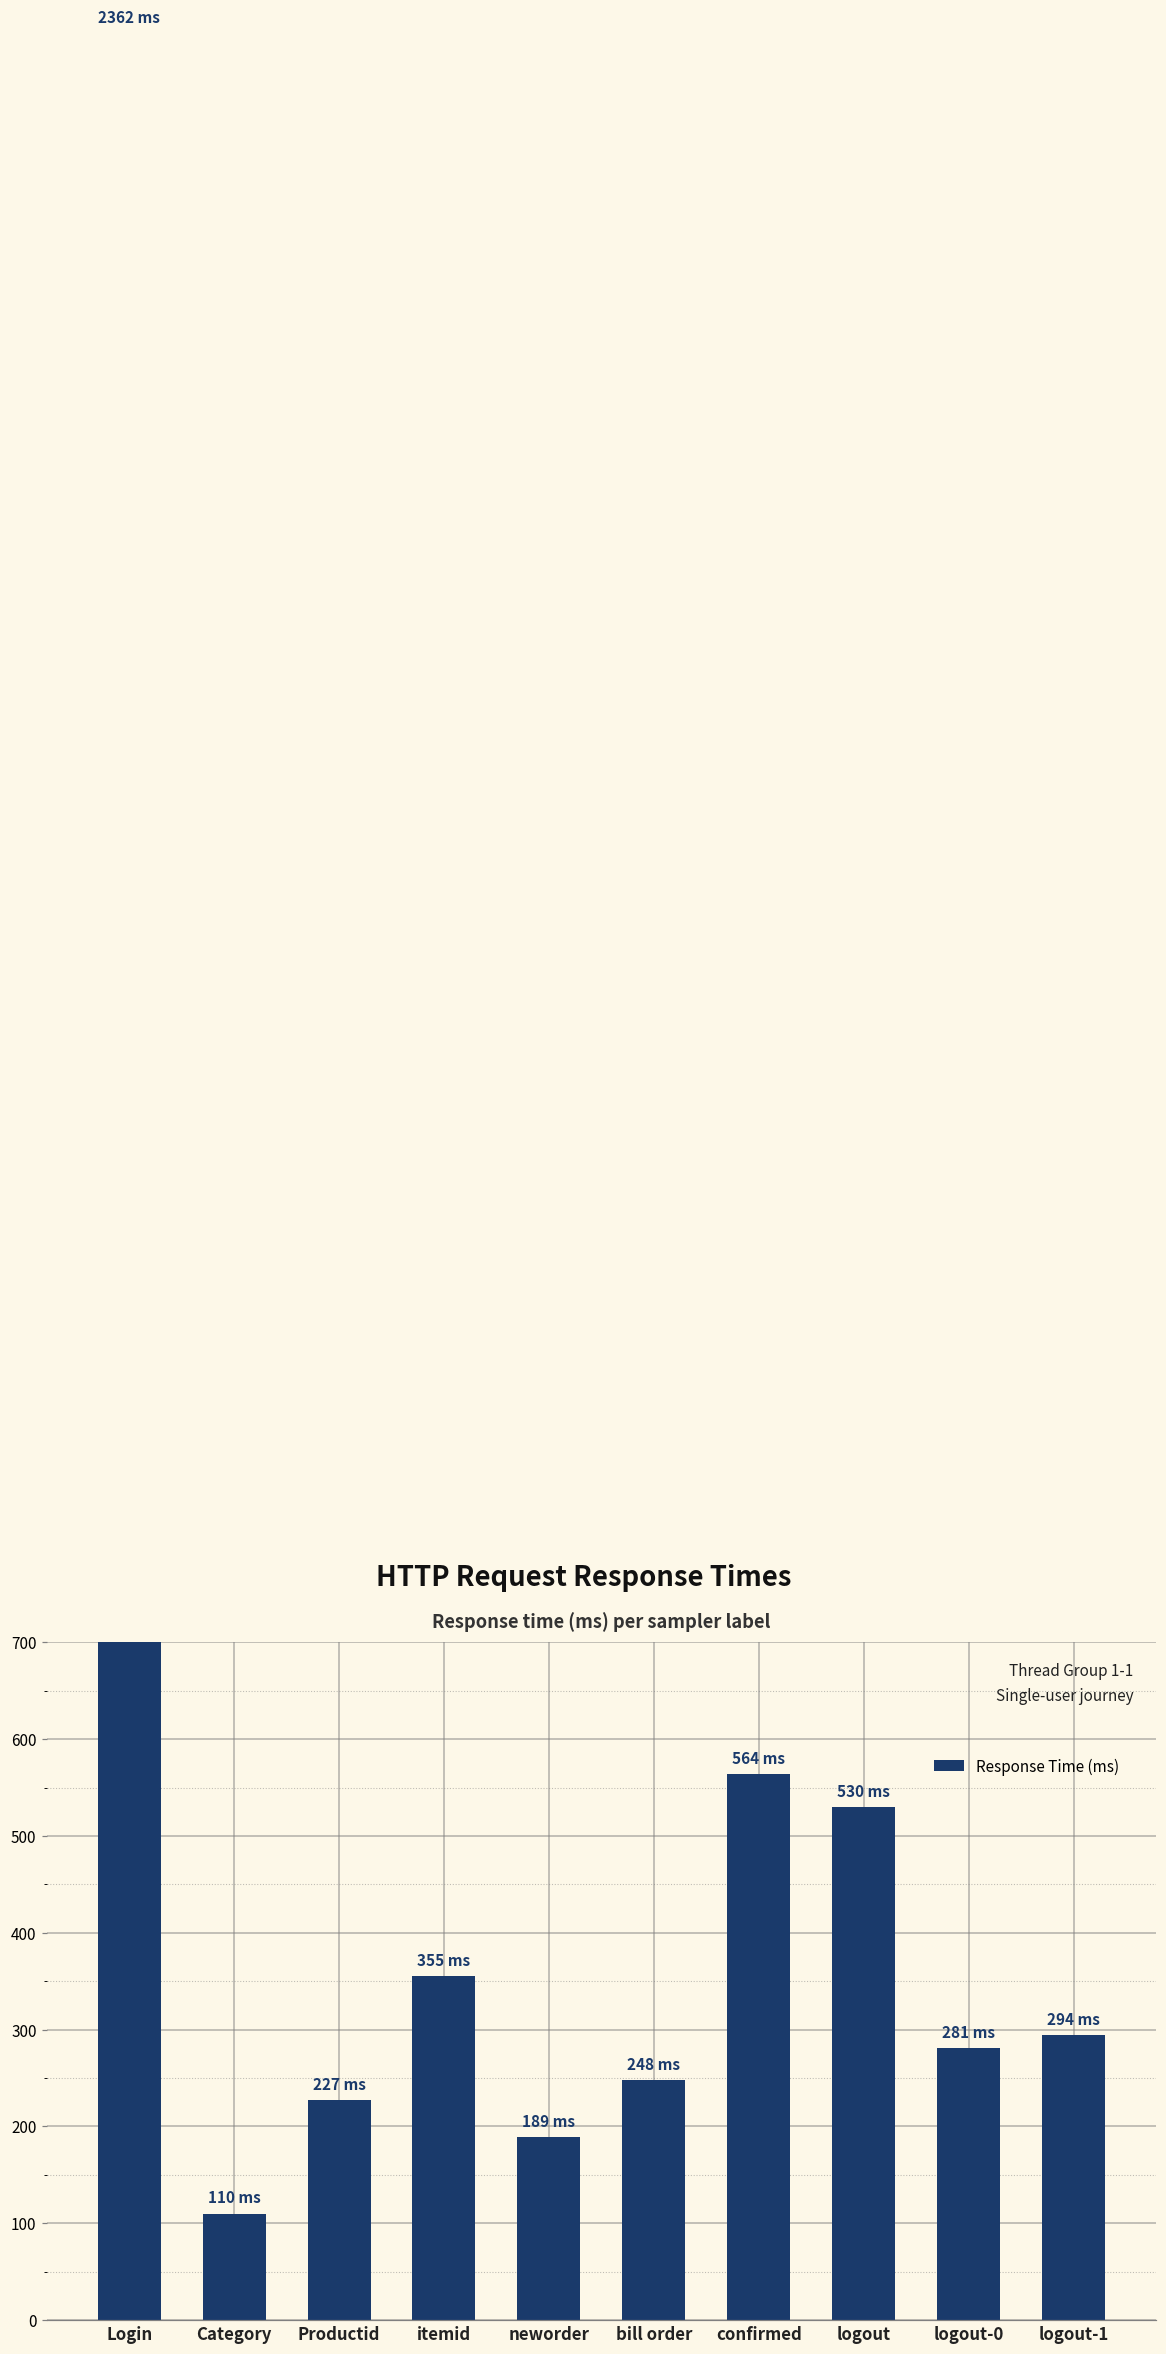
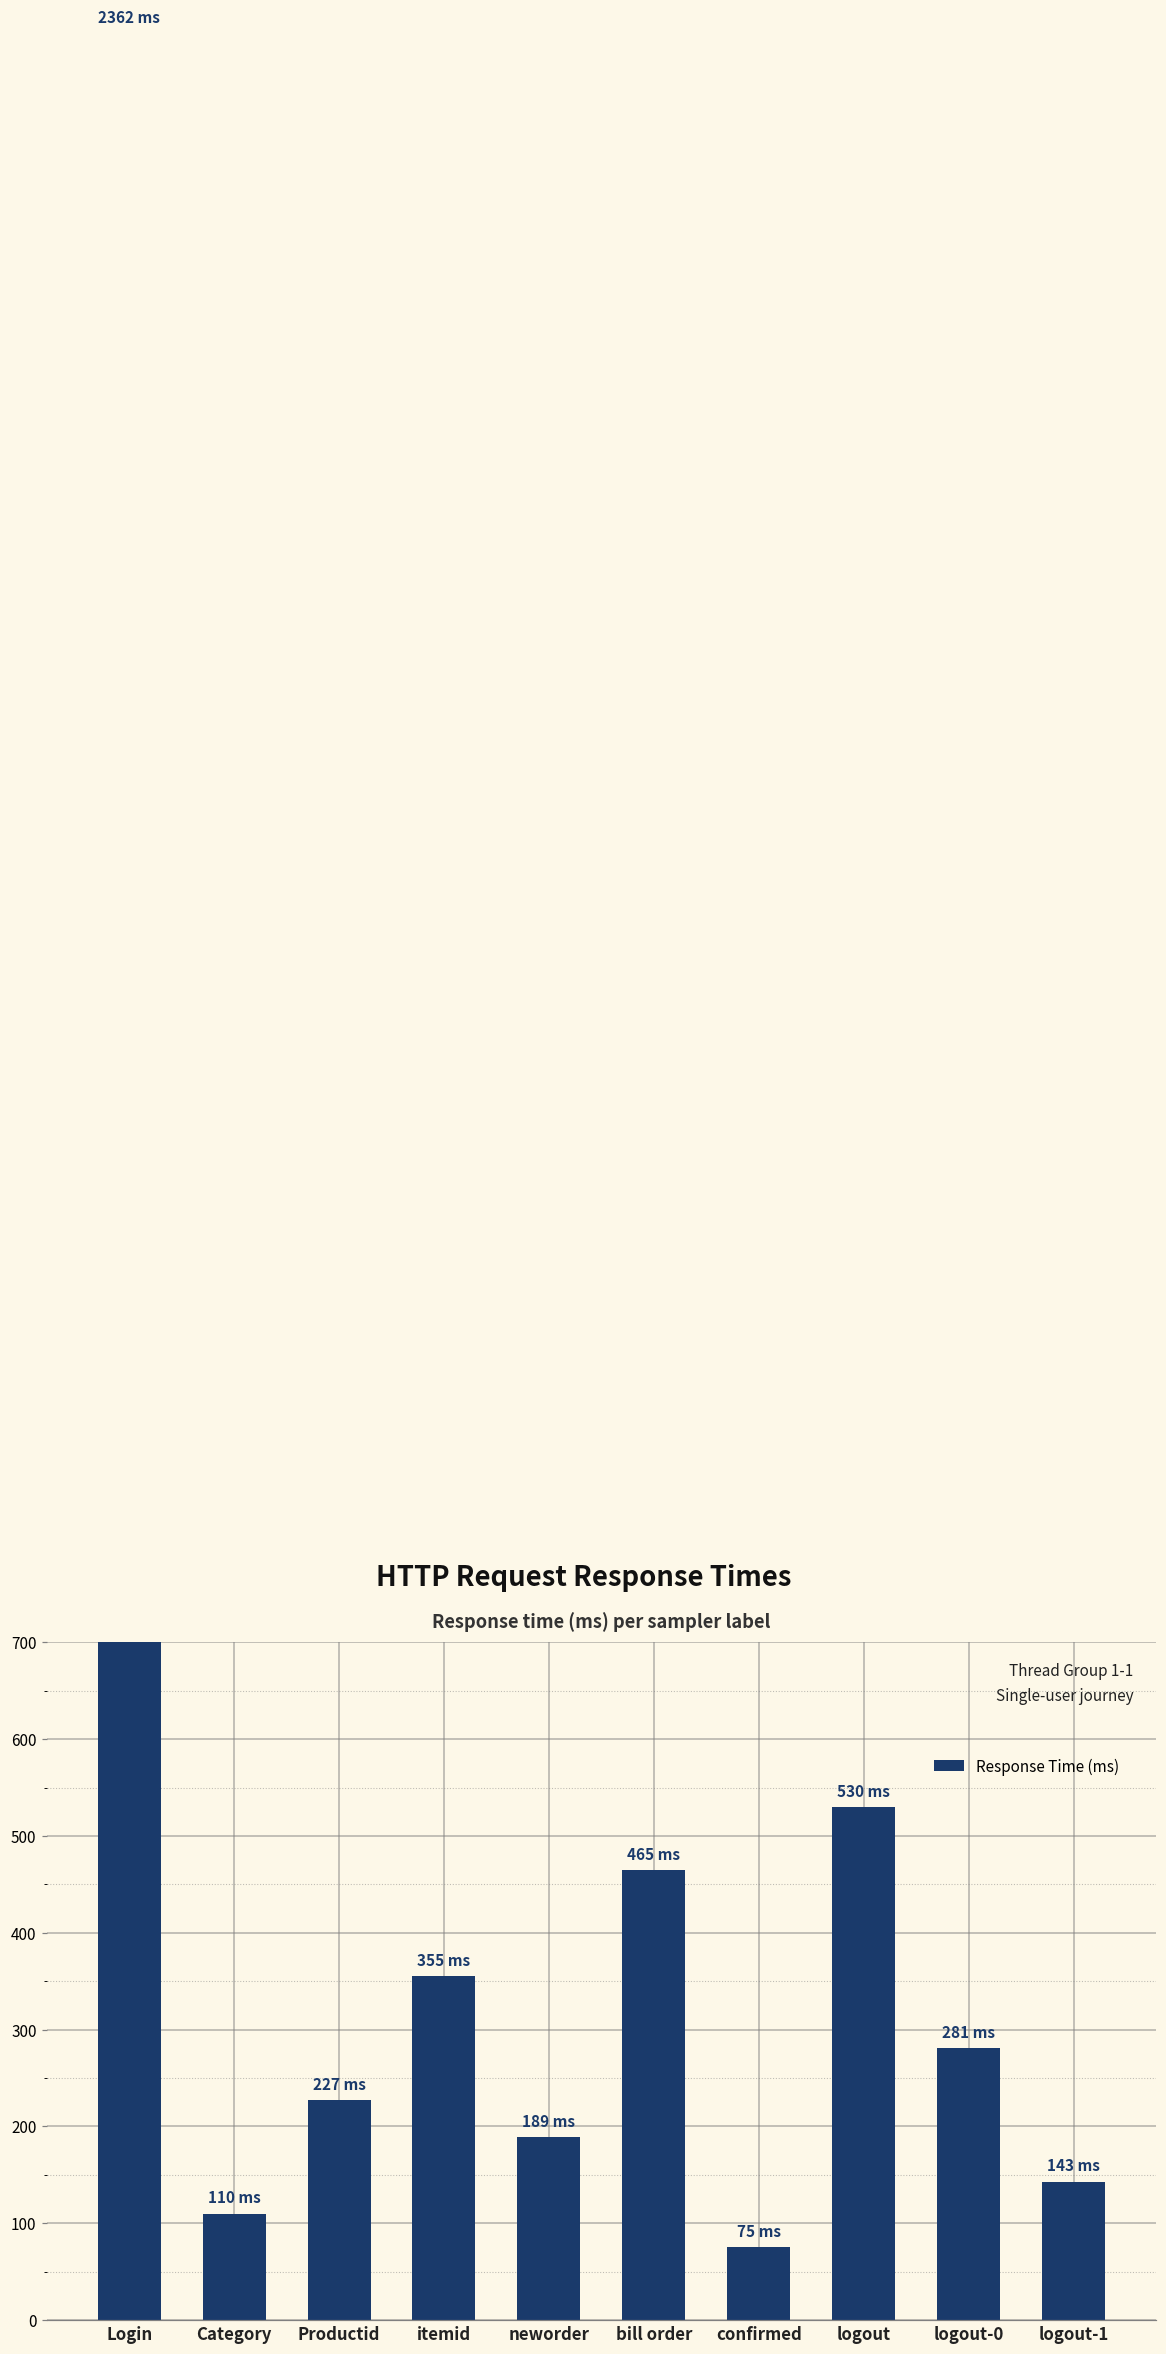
  {
    "Category": 110,
    "Productid": 227,
    "itemid": 355,
    "neworder": 189,
-   "bill order": 248,
-   "confirmed": 564,
+   "bill order": 465,
+   "confirmed": 75,
    "logout": 530,
    "logout-0": 281,
-   "logout-1": 294
+   "logout-1": 143
  }
